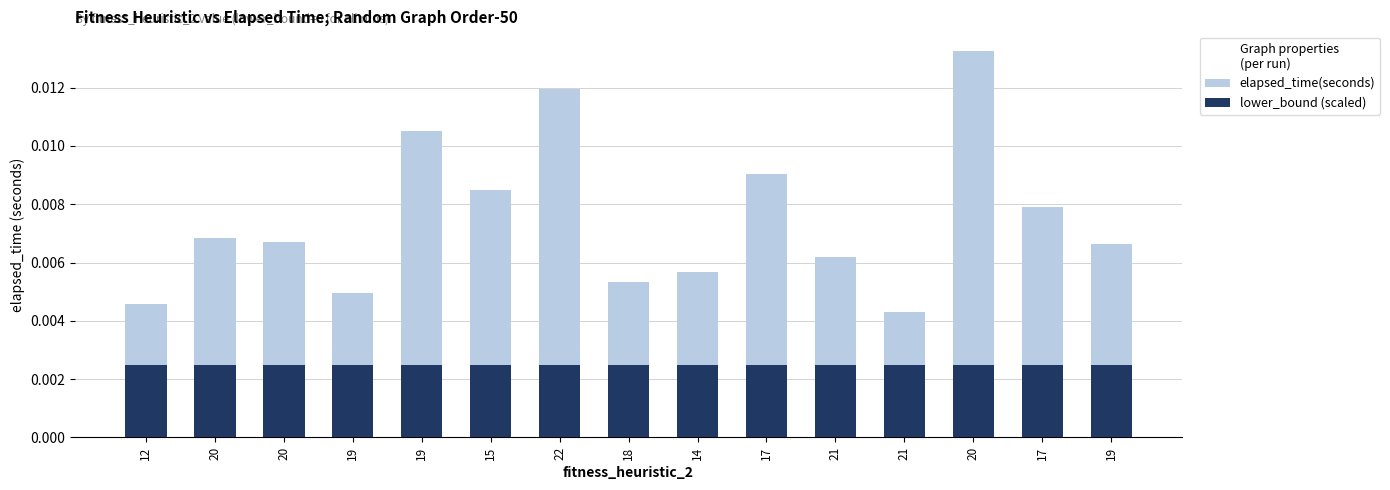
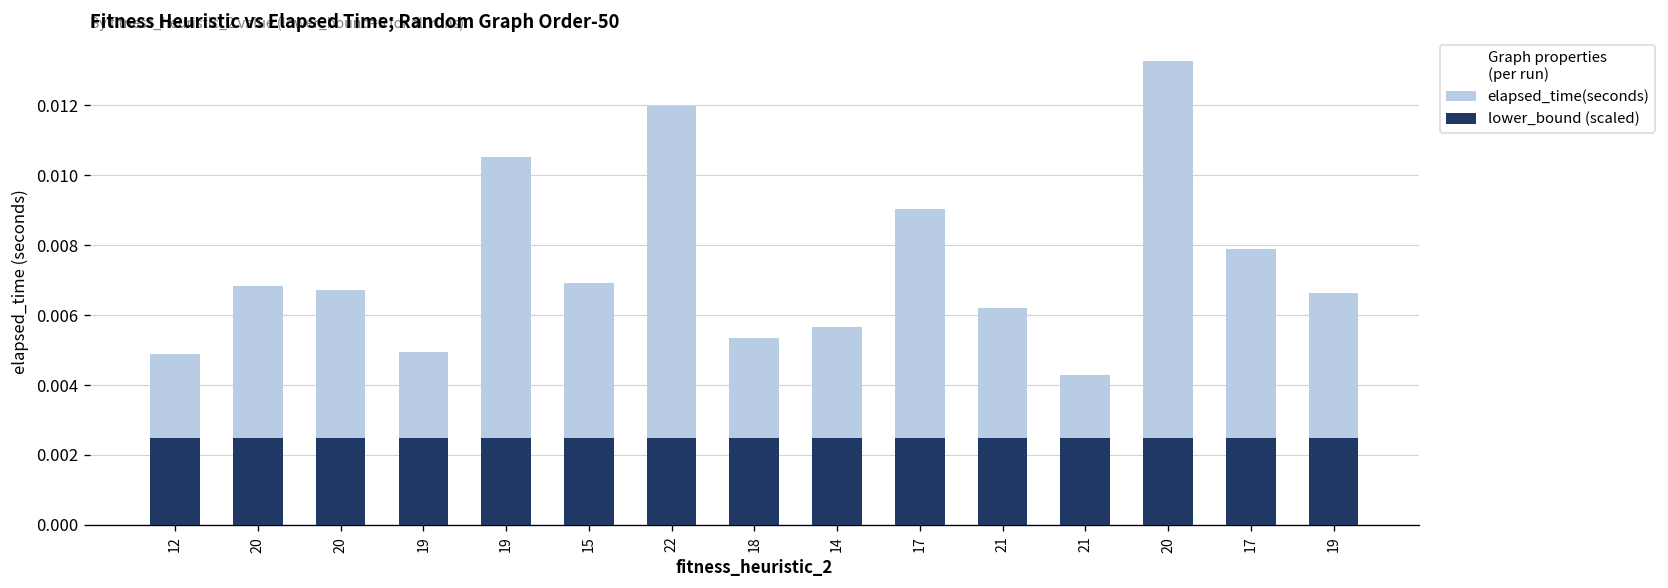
  {
    "elapsed_time(seconds)": {
-     "12": 0.0046,
-     "15": 0.0085,
+     "12": 0.0049,
+     "15": 0.0069,
      "22": 0.0120,
      "18": 0.0053,
      "14": 0.0057
    }
  }
